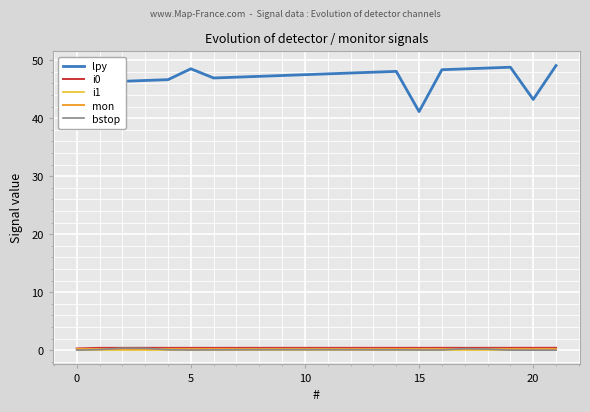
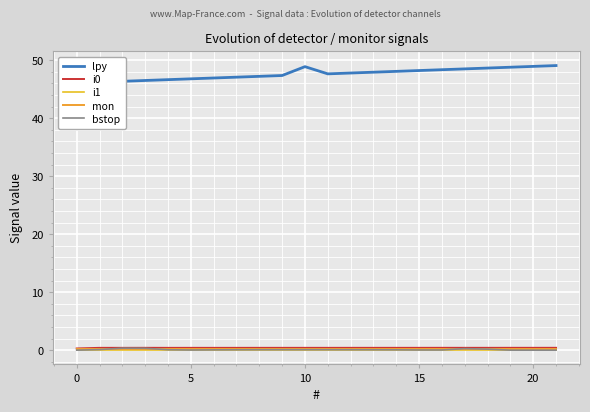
  {
    "lpy": {
-     "5": 49,
-     "10": 47,
-     "15": 41,
-     "20": 43
+     "5": 47,
+     "10": 49,
+     "15": 48,
+     "20": 49
    }
  }
